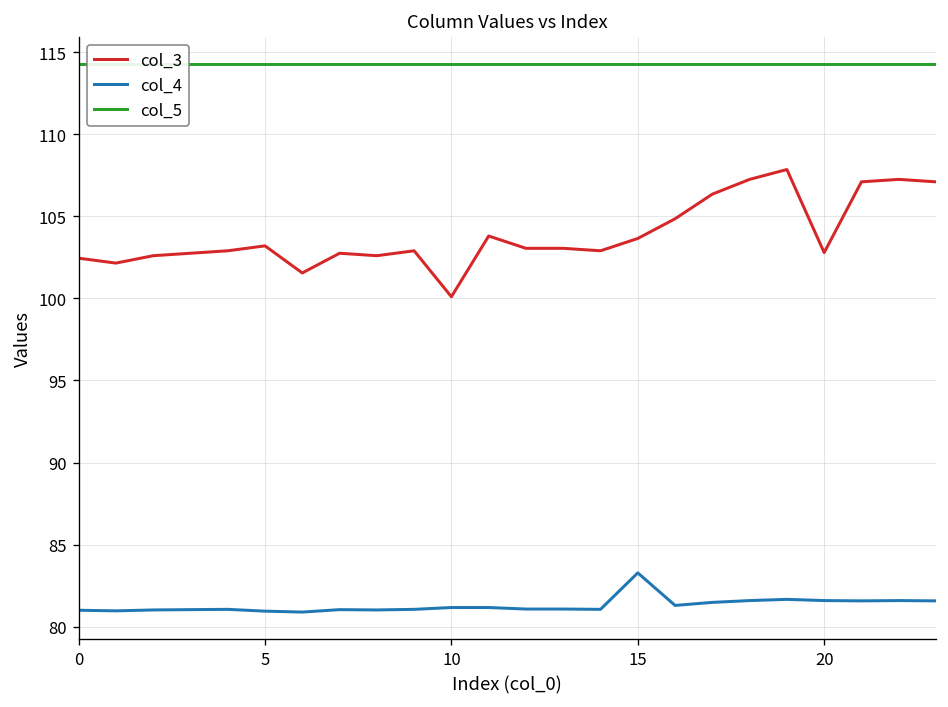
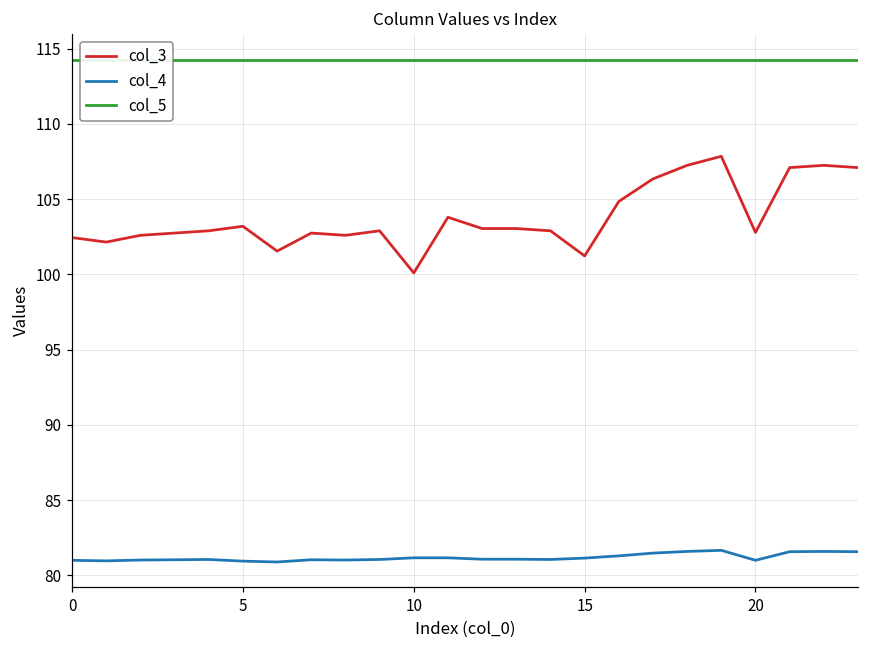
  {
    "col_3": {
      "0": 102.5,
      "5": 103.2,
      "10": 100.1,
-     "15": 103.7,
+     "15": 101.2,
      "20": 102.8
    },
    "col_4": {
      "0": 81.0,
      "5": 80.9,
      "10": 81.2,
-     "15": 83.3,
-     "20": 81.6
+     "15": 81.2,
+     "20": 81.0
    },
    "col_5": {
      "0": 114.3,
      "5": 114.3,
      "10": 114.3,
      "15": 114.3,
      "20": 114.3
    }
  }
